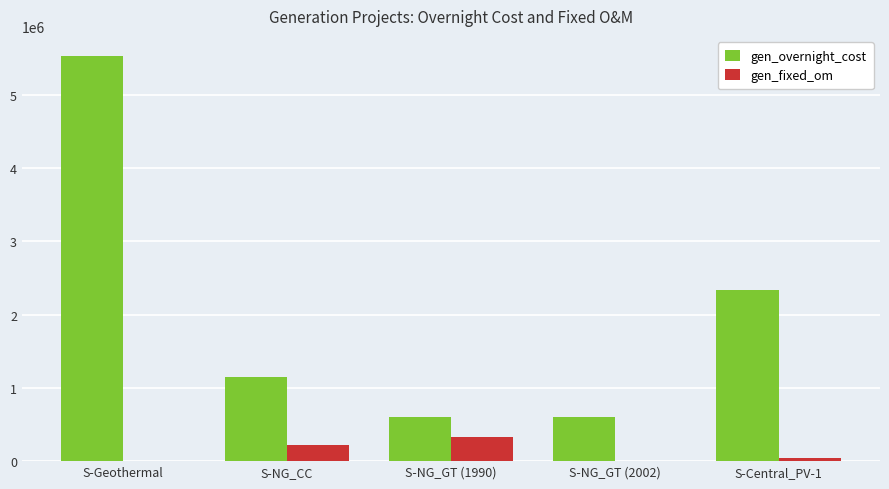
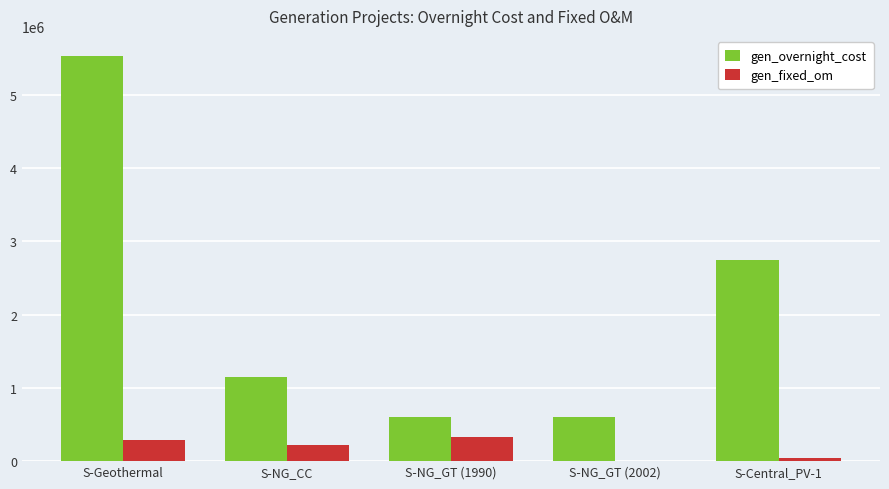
  {
    "gen_overnight_cost": {
      "S-Geothermal": 5500000,
      "S-NG_CC": 1100000,
      "S-NG_GT (1990)": 600000,
      "S-NG_GT (2002)": 600000,
-     "S-Central_PV-1": 2300000
+     "S-Central_PV-1": 2700000
    },
    "gen_fixed_om": {
-     "S-Geothermal": 0,
+     "S-Geothermal": 300000,
      "S-NG_CC": 200000,
      "S-NG_GT (1990)": 300000,
      "S-Central_PV-1": 0
    }
  }
